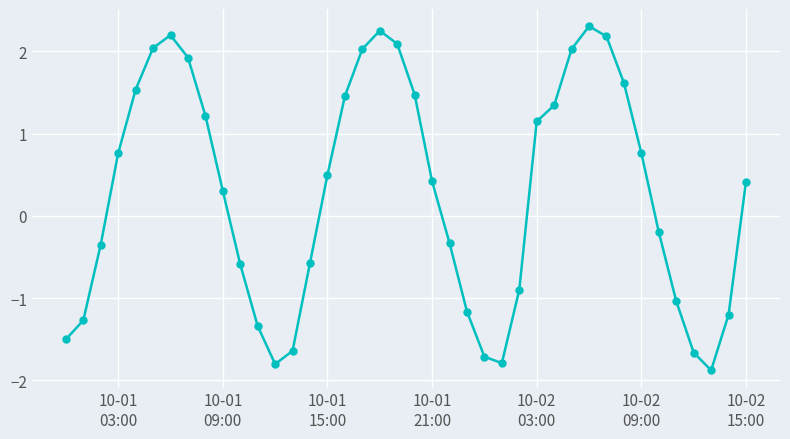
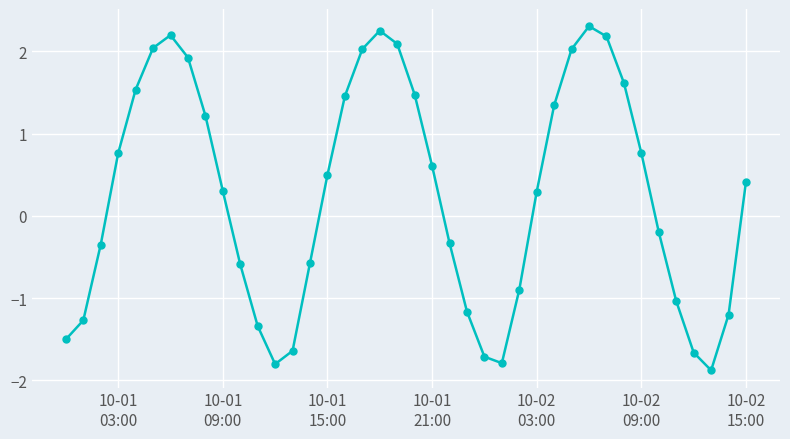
  {
    "10-01 03:00": 0.8,
    "10-01 09:00": 0.3,
    "10-01 15:00": 0.5,
-   "10-01 21:00": 0.4,
-   "10-02 03:00": 1.1,
+   "10-01 21:00": 0.6,
+   "10-02 03:00": 0.3,
    "10-02 09:00": 0.8,
    "10-02 15:00": 0.4
  }
